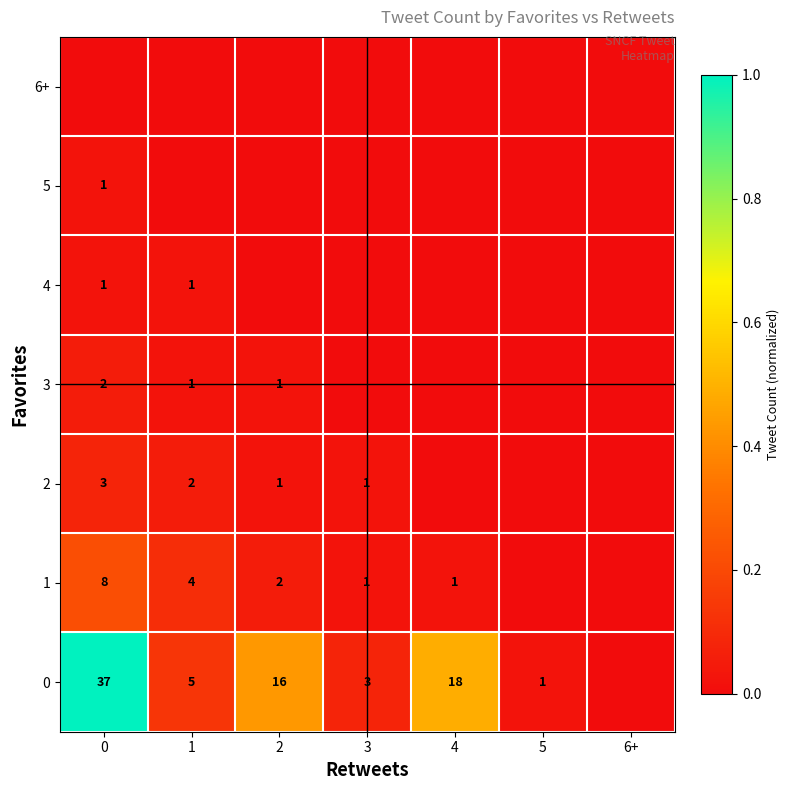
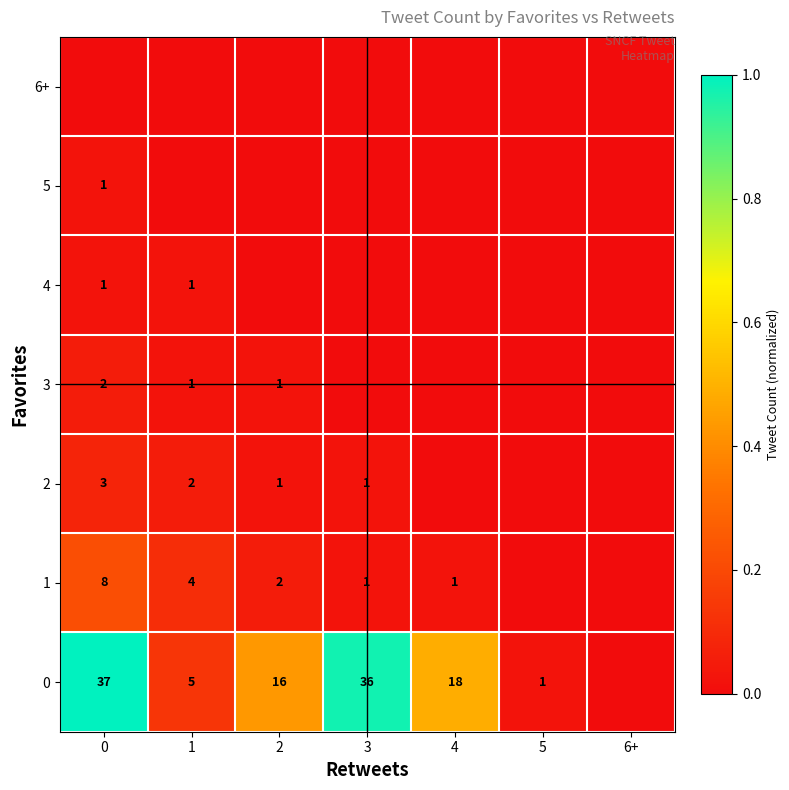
  {
    "5": {
      "0": 1
    },
    "4": {
      "0": 1,
      "1": 1
    },
    "3": {
      "0": 2,
      "1": 1,
      "2": 1
    },
    "2": {
      "0": 3,
      "1": 2,
      "2": 1,
      "3": 1
    },
    "1": {
      "0": 8,
      "1": 4,
      "2": 2,
      "3": 1,
      "4": 1
    },
    "0": {
      "0": 37,
      "1": 5,
      "2": 16,
-     "3": 3,
+     "3": 36,
      "4": 18,
      "5": 1
    }
  }
